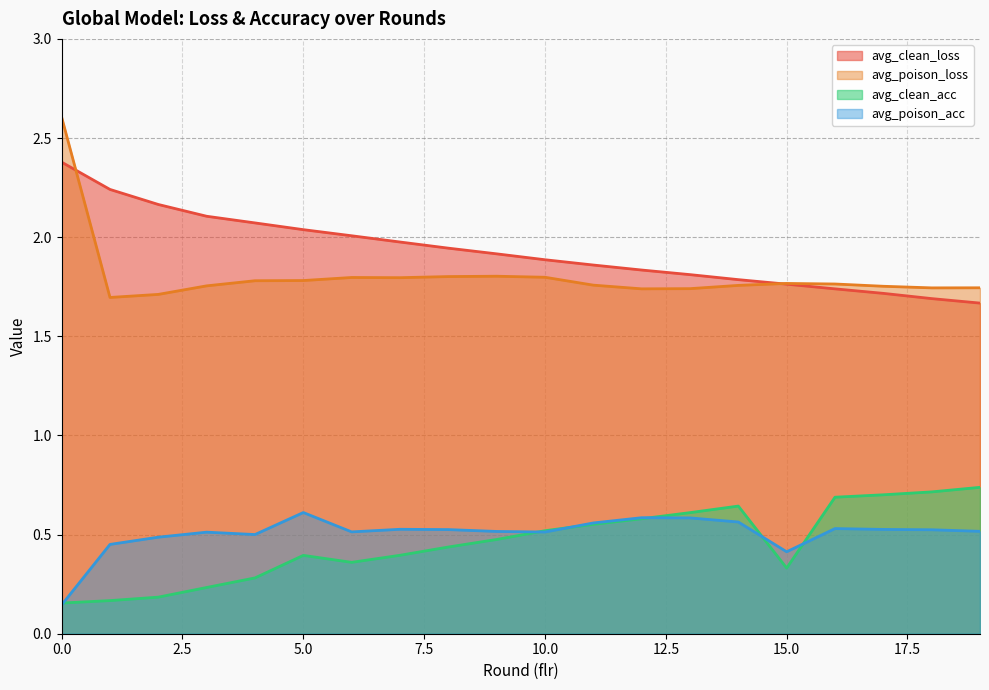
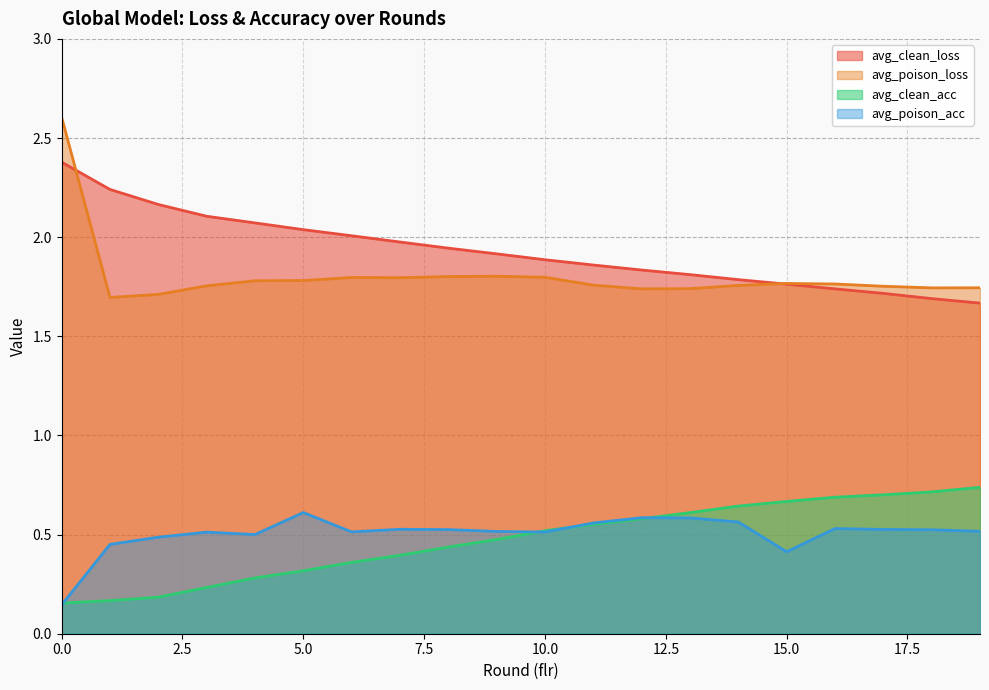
  {
    "avg_clean_acc": {
-     "5.0": 0.40,
-     "15.0": 0.33
+     "5.0": 0.32,
+     "15.0": 0.67
    },
    "avg_poison_acc": {
      "5.0": 0.61,
      "15.0": 0.41
    }
  }
